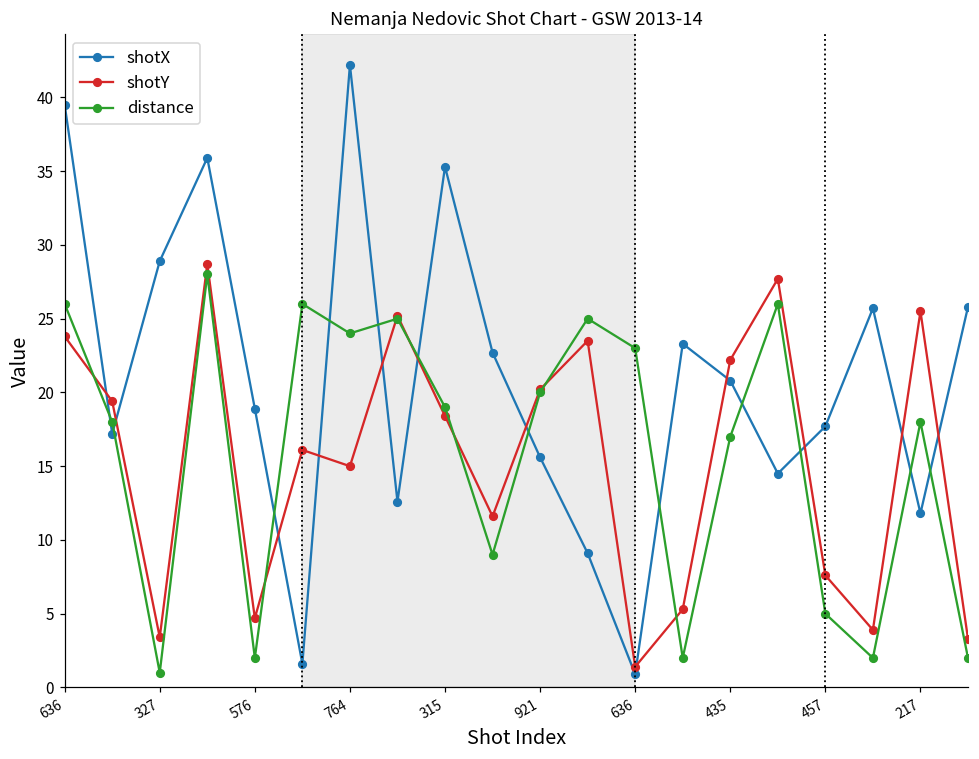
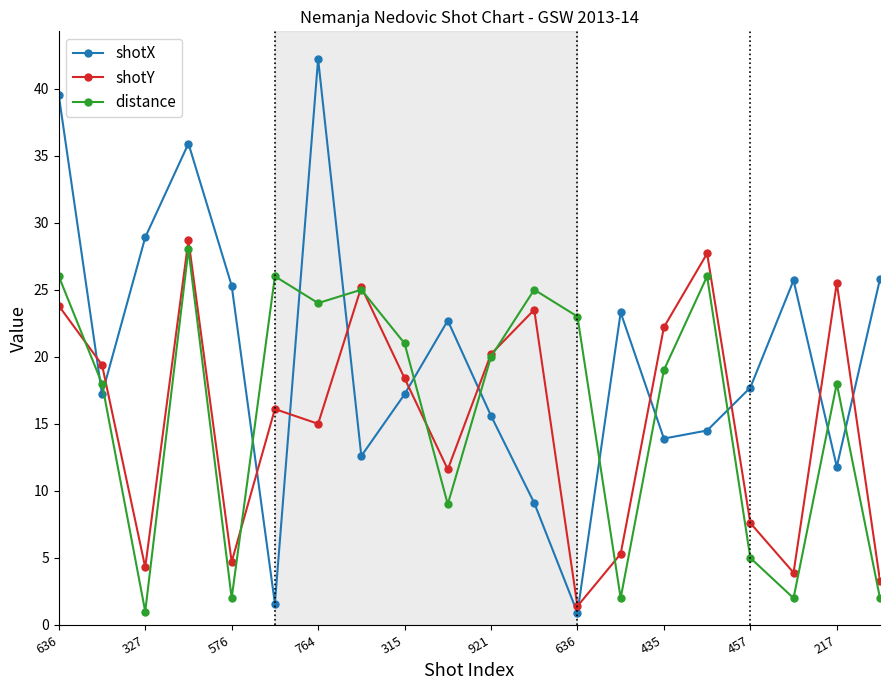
  {
    "shotX": {
      "327": 28.9,
-     "576": 18.9,
+     "576": 25.3,
      "764": 42.2,
-     "315": 35.3,
+     "315": 17.2,
      "921": 15.6,
-     "435": 20.8,
+     "435": 13.9,
      "457": 17.7,
      "217": 11.8
    },
    "shotY": {
-     "327": 3.4,
+     "327": 4.3,
      "576": 4.7,
      "764": 15.0,
      "315": 18.4,
      "921": 20.2,
      "435": 22.2,
      "457": 7.6,
      "217": 25.5
    },
    "distance": {
      "327": 1,
      "576": 2,
      "764": 24,
-     "315": 19,
+     "315": 21,
      "921": 20,
-     "435": 17,
+     "435": 19,
      "457": 5,
      "217": 18
    }
  }
